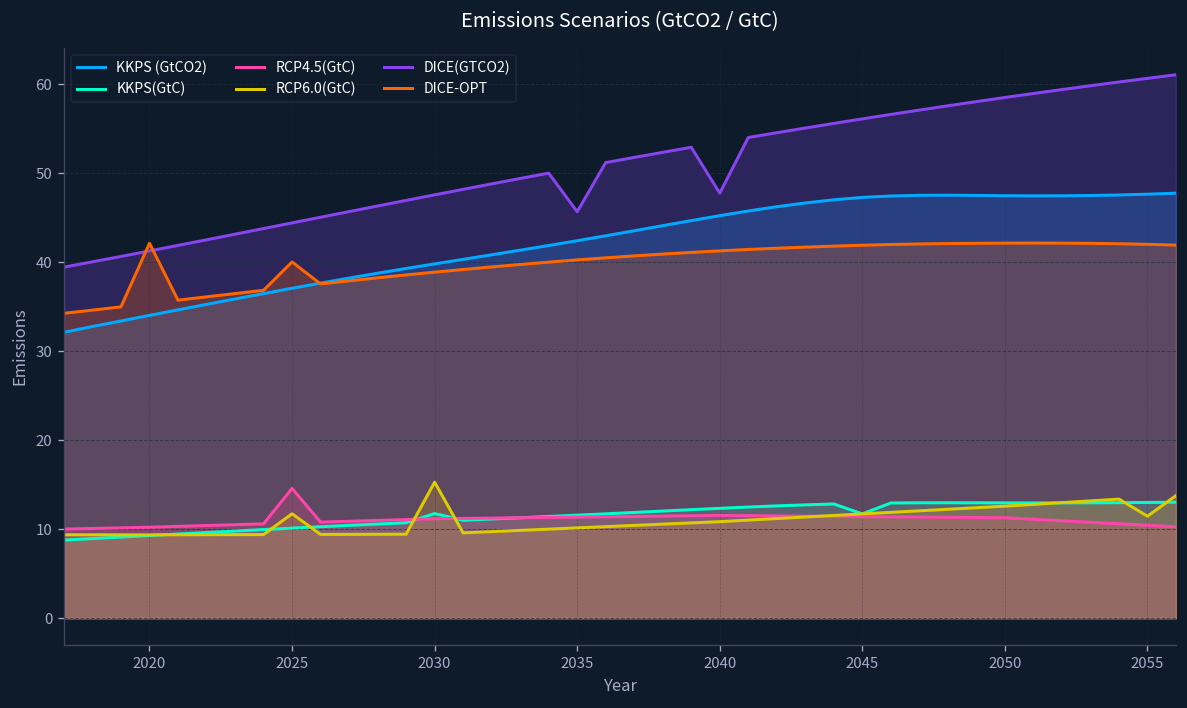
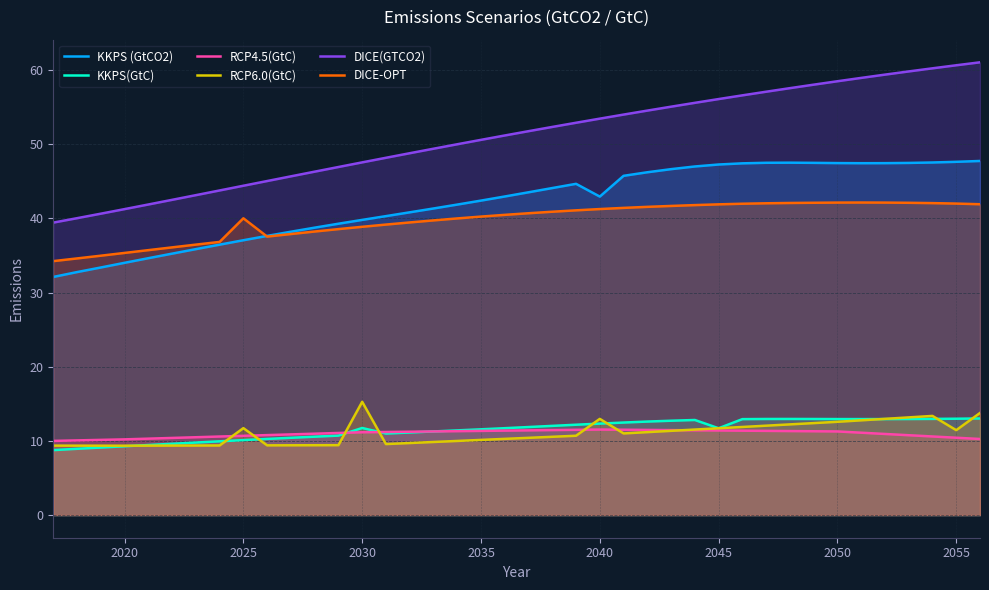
  {
    "KKPS (GtCO2)": {
      "2020": 34,
      "2025": 37,
      "2030": 40,
      "2035": 42,
-     "2040": 45,
+     "2040": 43,
      "2045": 47,
      "2050": 47,
      "2055": 48
    },
    "KKPS(GtC)": {
      "2025": 10,
      "2030": 12,
      "2040": 12,
      "2050": 13,
      "2055": 13
    },
    "RCP4.5(GtC)": {
      "2020": 10,
-     "2025": 15,
+     "2025": 11,
      "2030": 11,
      "2040": 12,
      "2050": 11,
      "2055": 10
    },
    "RCP6.0(GtC)": {
      "2025": 12,
      "2030": 15,
      "2035": 10,
-     "2040": 11,
+     "2040": 13,
      "2050": 13,
      "2055": 11
    },
    "DICE(GTCO2)": {
      "2020": 41,
      "2025": 44,
      "2030": 48,
-     "2035": 46,
-     "2040": 48,
+     "2035": 51,
+     "2040": 53,
      "2045": 56,
      "2050": 59,
      "2055": 61
    },
    "DICE-OPT": {
-     "2020": 42,
+     "2020": 35,
      "2025": 40,
      "2030": 39,
      "2035": 40,
      "2040": 41,
      "2045": 42,
      "2050": 42,
      "2055": 42
    }
  }
